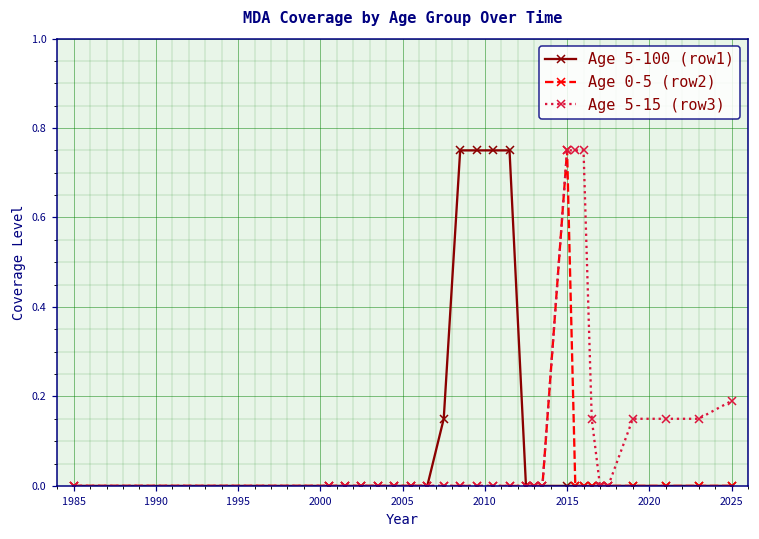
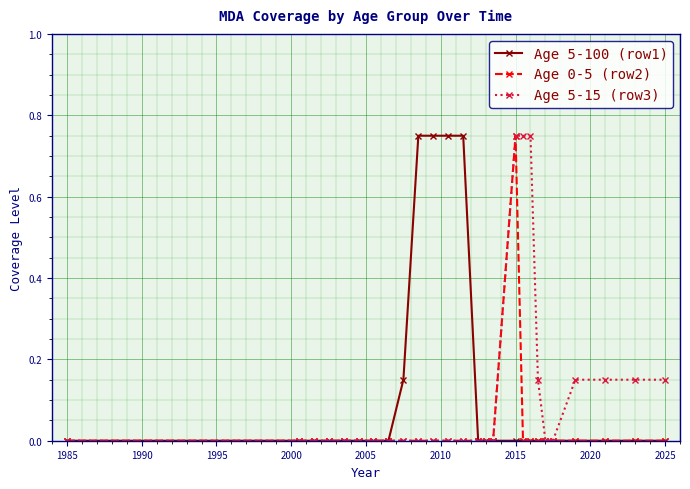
  {
    "Age 5-100 (row1)": {
      "2015": 0.00
    },
    "Age 5-15 (row3)": {
-     "2025": 0.19
+     "2025": 0.15
    }
  }
